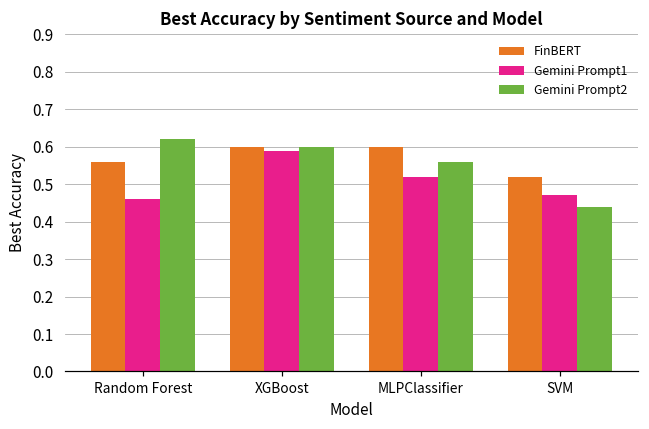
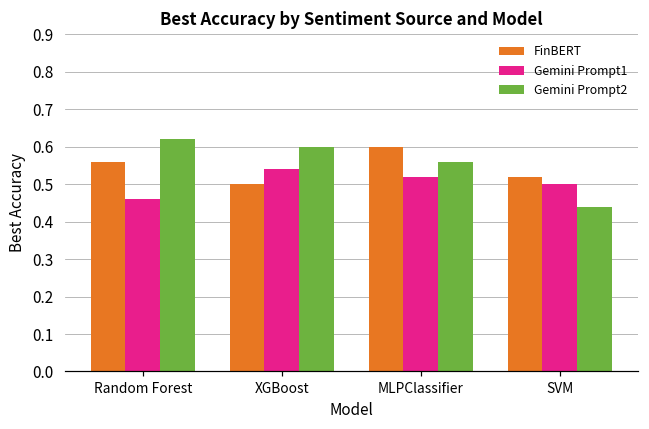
  {
    "FinBERT": {
      "Random Forest": 0.56,
-     "XGBoost": 0.6,
+     "XGBoost": 0.5,
      "MLPClassifier": 0.6,
      "SVM": 0.52
    },
    "Gemini Prompt1": {
      "Random Forest": 0.46,
-     "XGBoost": 0.59,
+     "XGBoost": 0.54,
      "MLPClassifier": 0.52,
-     "SVM": 0.47
+     "SVM": 0.50
    },
    "Gemini Prompt2": {
      "Random Forest": 0.62,
      "XGBoost": 0.60,
      "MLPClassifier": 0.56,
      "SVM": 0.44
    }
  }
